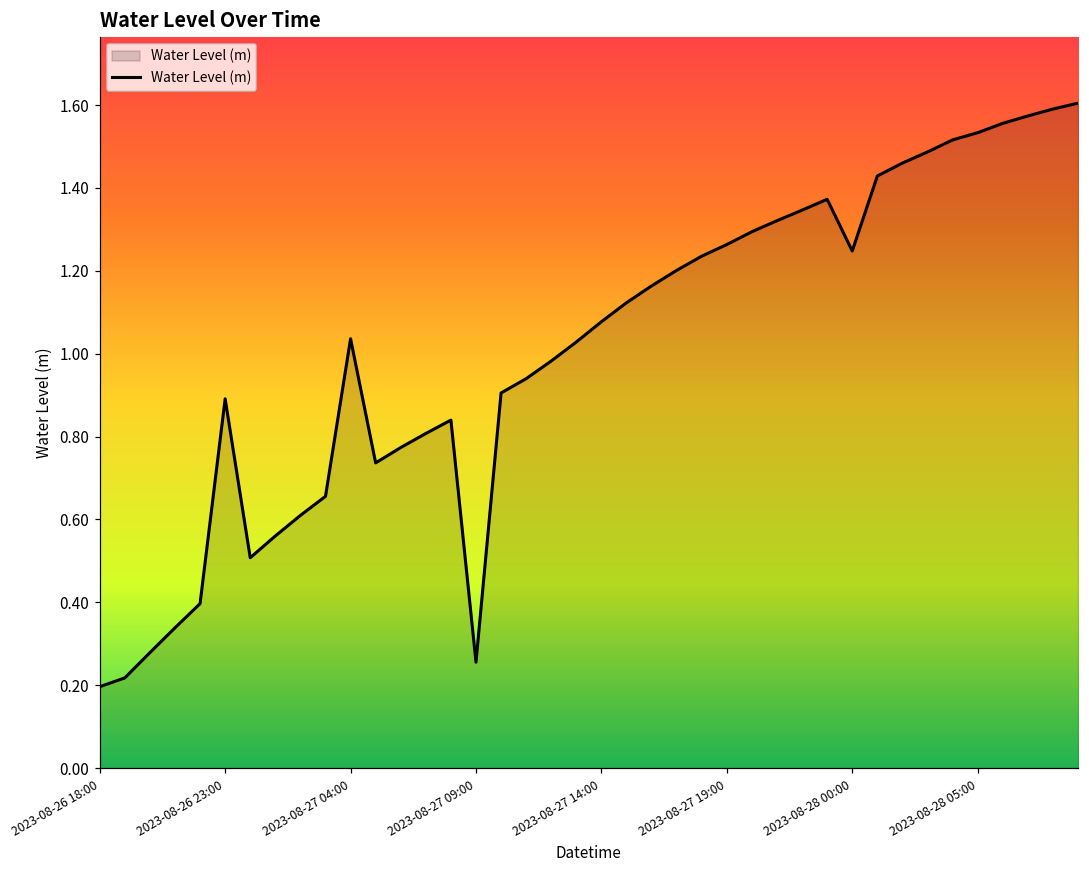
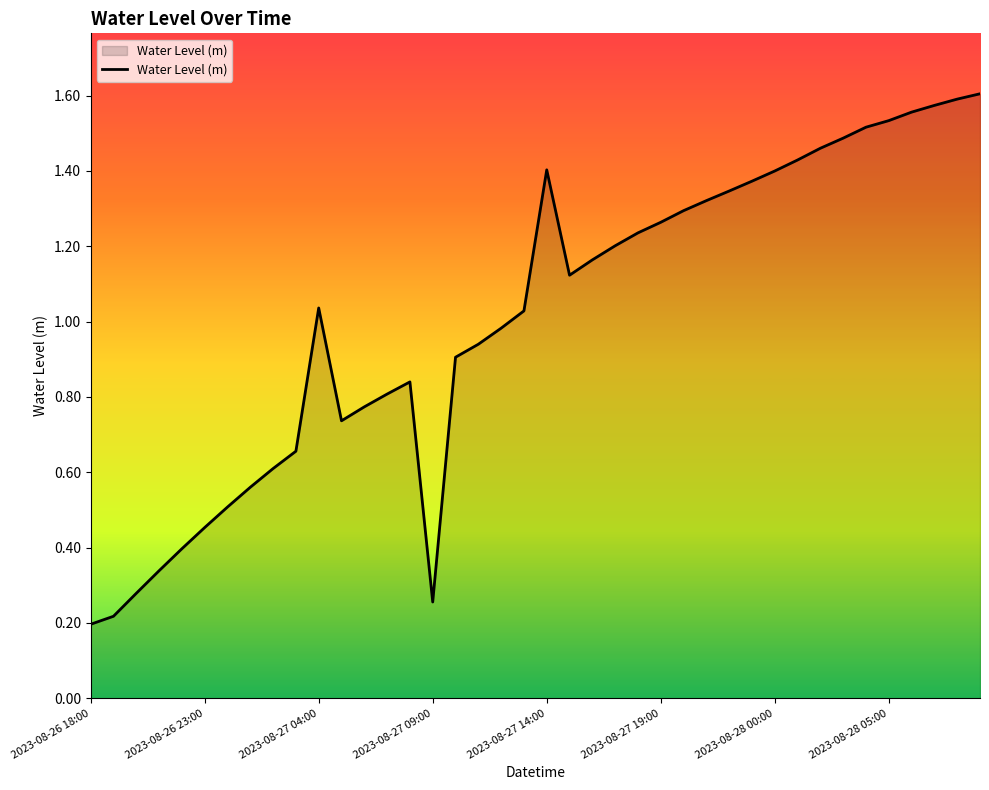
  {
    "2023-08-26 18:00": 0.20,
-   "2023-08-26 23:00": 0.89,
+   "2023-08-26 23:00": 0.45,
    "2023-08-27 04:00": 1.04,
    "2023-08-27 09:00": 0.26,
-   "2023-08-27 14:00": 1.08,
+   "2023-08-27 14:00": 1.40,
    "2023-08-27 19:00": 1.26,
-   "2023-08-28 00:00": 1.25,
+   "2023-08-28 00:00": 1.40,
    "2023-08-28 05:00": 1.53
  }
